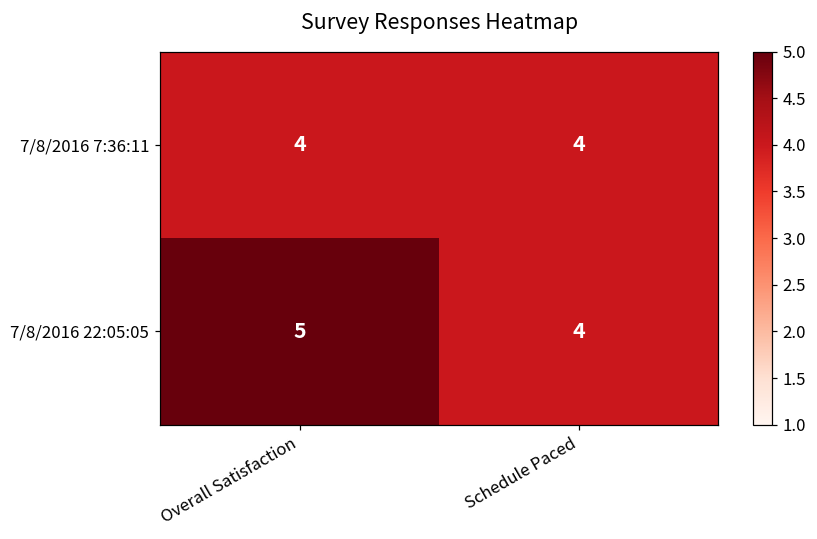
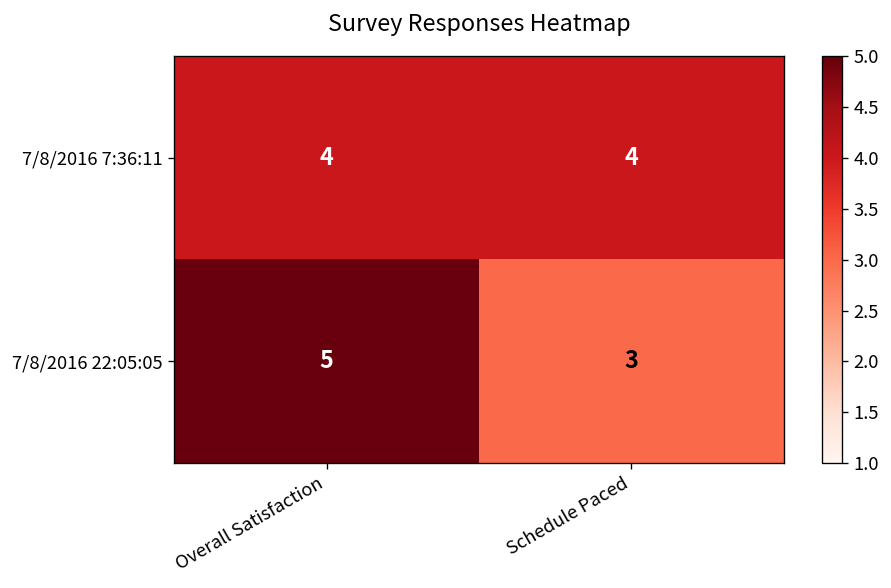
  {
    "7/8/2016 7:36:11": {
      "Overall Satisfaction": 4,
      "Schedule Paced": 4
    },
    "7/8/2016 22:05:05": {
      "Overall Satisfaction": 5,
-     "Schedule Paced": 4
+     "Schedule Paced": 3
    }
  }
